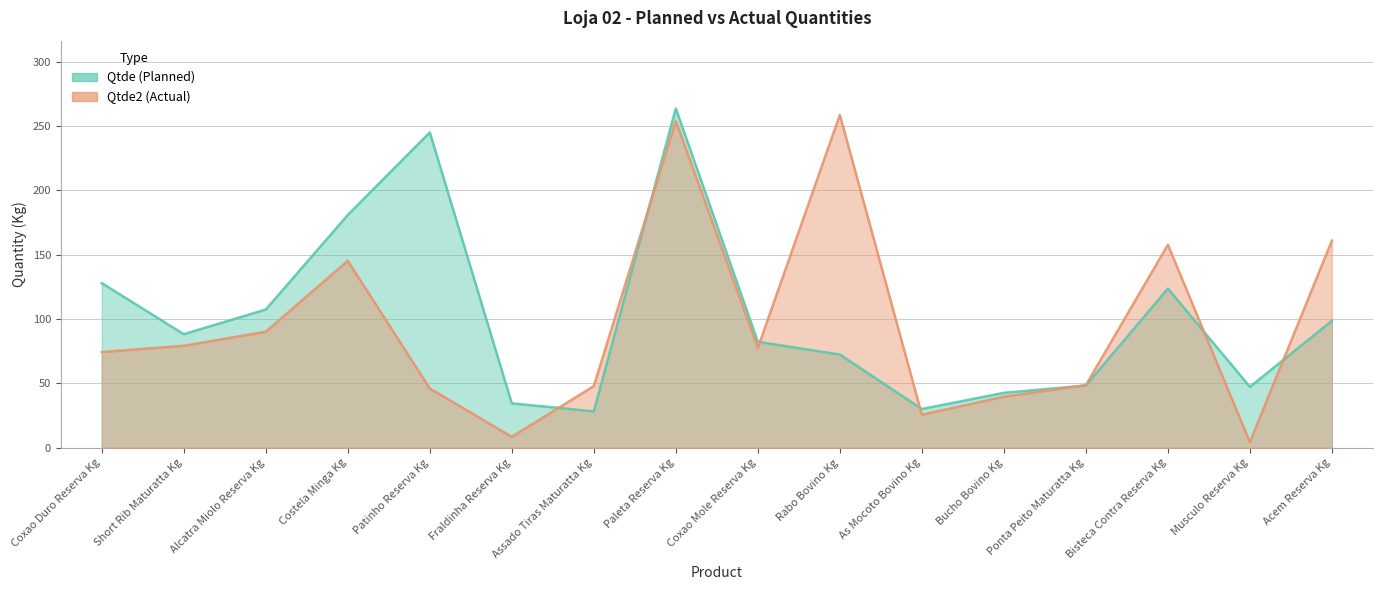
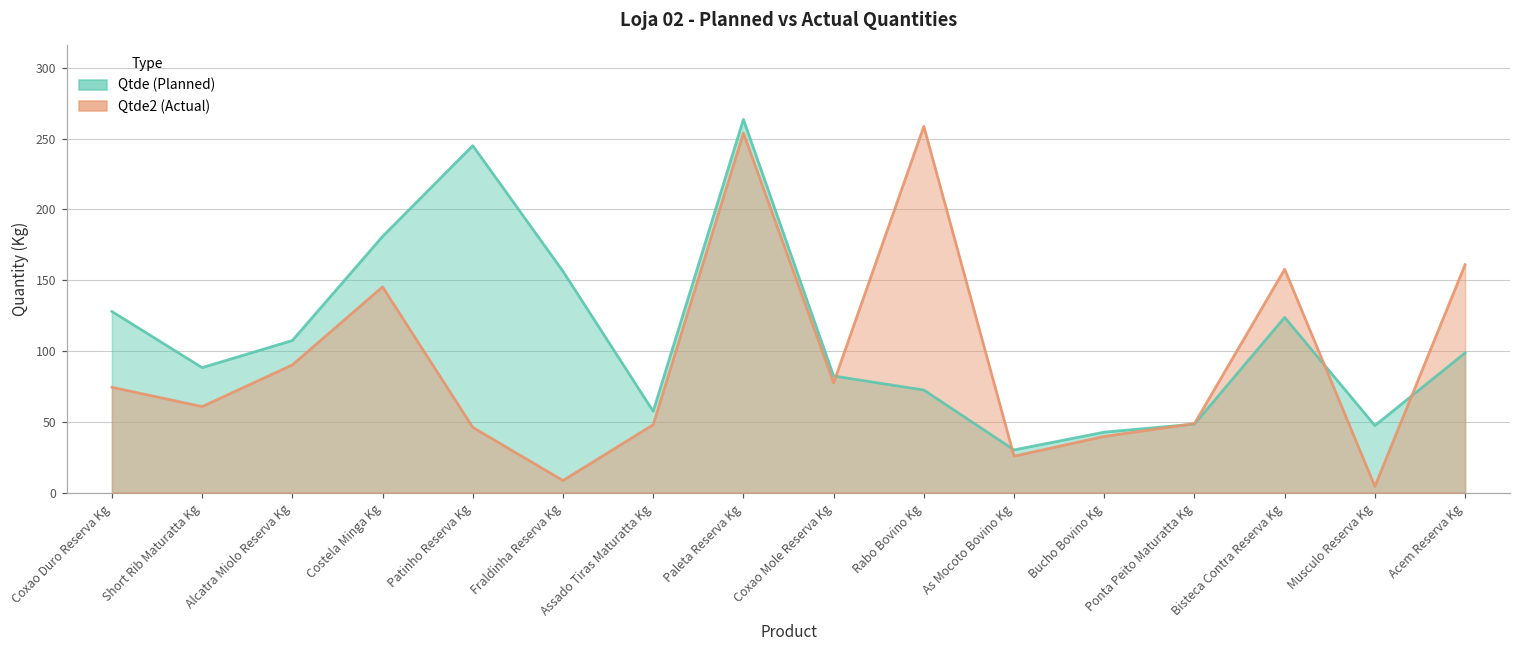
  {
    "Qtde (Planned)": {
      "Coxao Duro Reserva Kg": 128,
      "Short Rib Maturatta Kg": 88,
      "Alcatra Miolo Reserva Kg": 107,
      "Costela Minga Kg": 181,
      "Patinho Reserva Kg": 245,
-     "Fraldinha Reserva Kg": 34,
-     "Assado Tiras Maturatta Kg": 28,
+     "Fraldinha Reserva Kg": 156,
+     "Assado Tiras Maturatta Kg": 57,
      "Paleta Reserva Kg": 264,
      "Coxao Mole Reserva Kg": 82,
      "Rabo Bovino Kg": 72,
      "As Mocoto Bovino Kg": 30,
      "Bucho Bovino Kg": 43,
      "Bisteca Contra Reserva Kg": 124,
      "Musculo Reserva Kg": 47,
      "Acem Reserva Kg": 99
    },
    "Qtde2 (Actual)": {
      "Coxao Duro Reserva Kg": 74,
-     "Short Rib Maturatta Kg": 79,
+     "Short Rib Maturatta Kg": 61,
      "Alcatra Miolo Reserva Kg": 90,
      "Costela Minga Kg": 145,
      "Patinho Reserva Kg": 46,
      "Fraldinha Reserva Kg": 8,
      "Assado Tiras Maturatta Kg": 48,
      "Paleta Reserva Kg": 254,
      "Coxao Mole Reserva Kg": 78,
      "Rabo Bovino Kg": 259,
      "As Mocoto Bovino Kg": 26,
      "Bucho Bovino Kg": 40,
      "Bisteca Contra Reserva Kg": 158,
      "Musculo Reserva Kg": 4,
      "Acem Reserva Kg": 161
    }
  }
